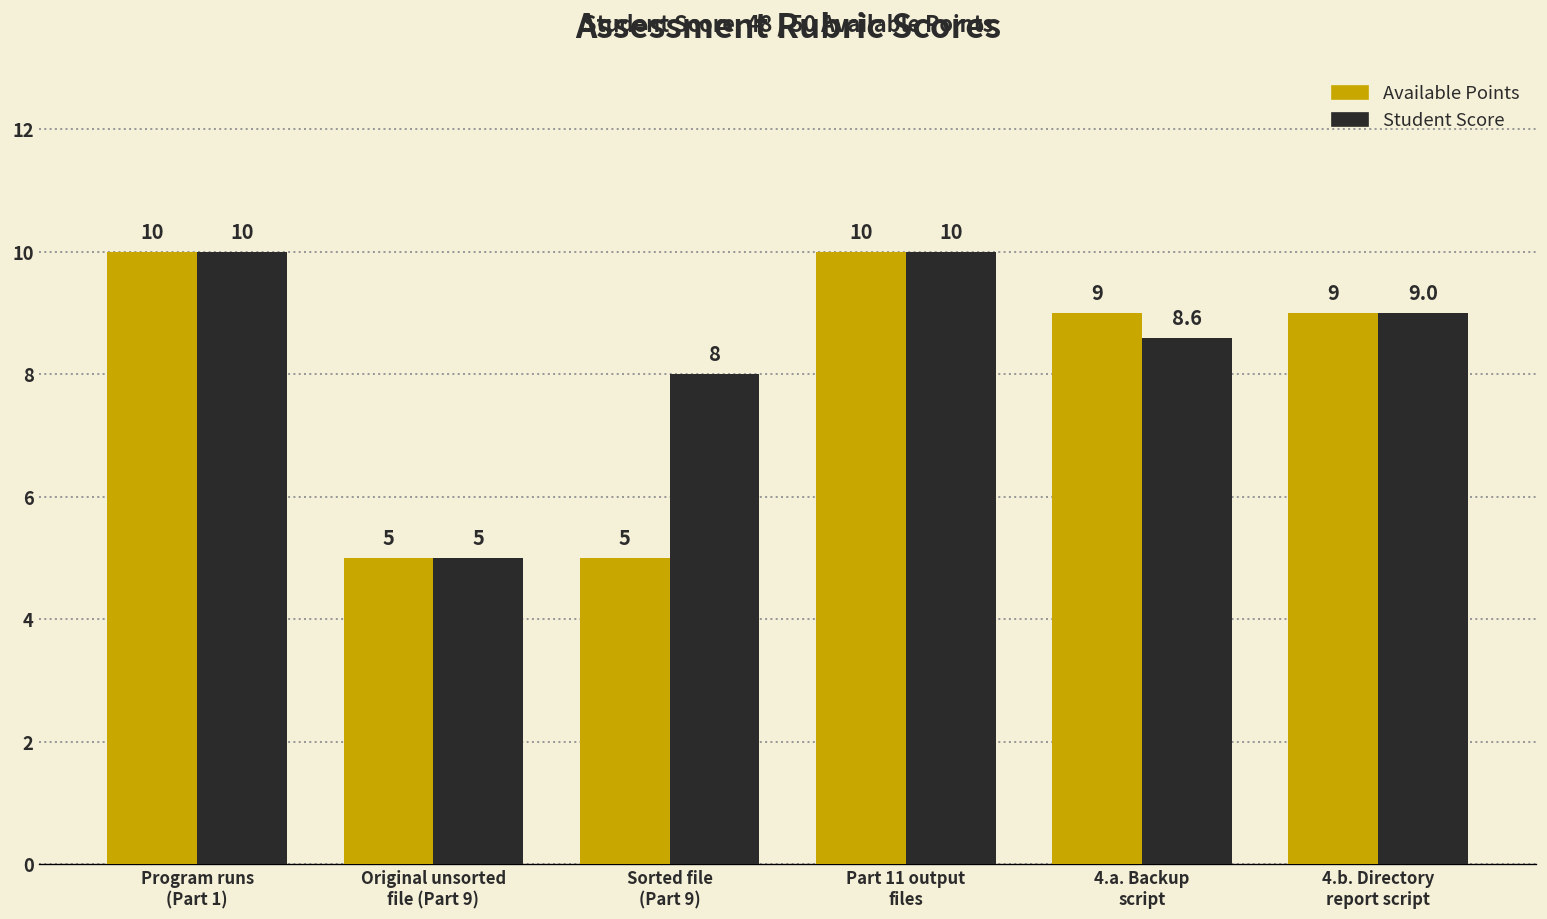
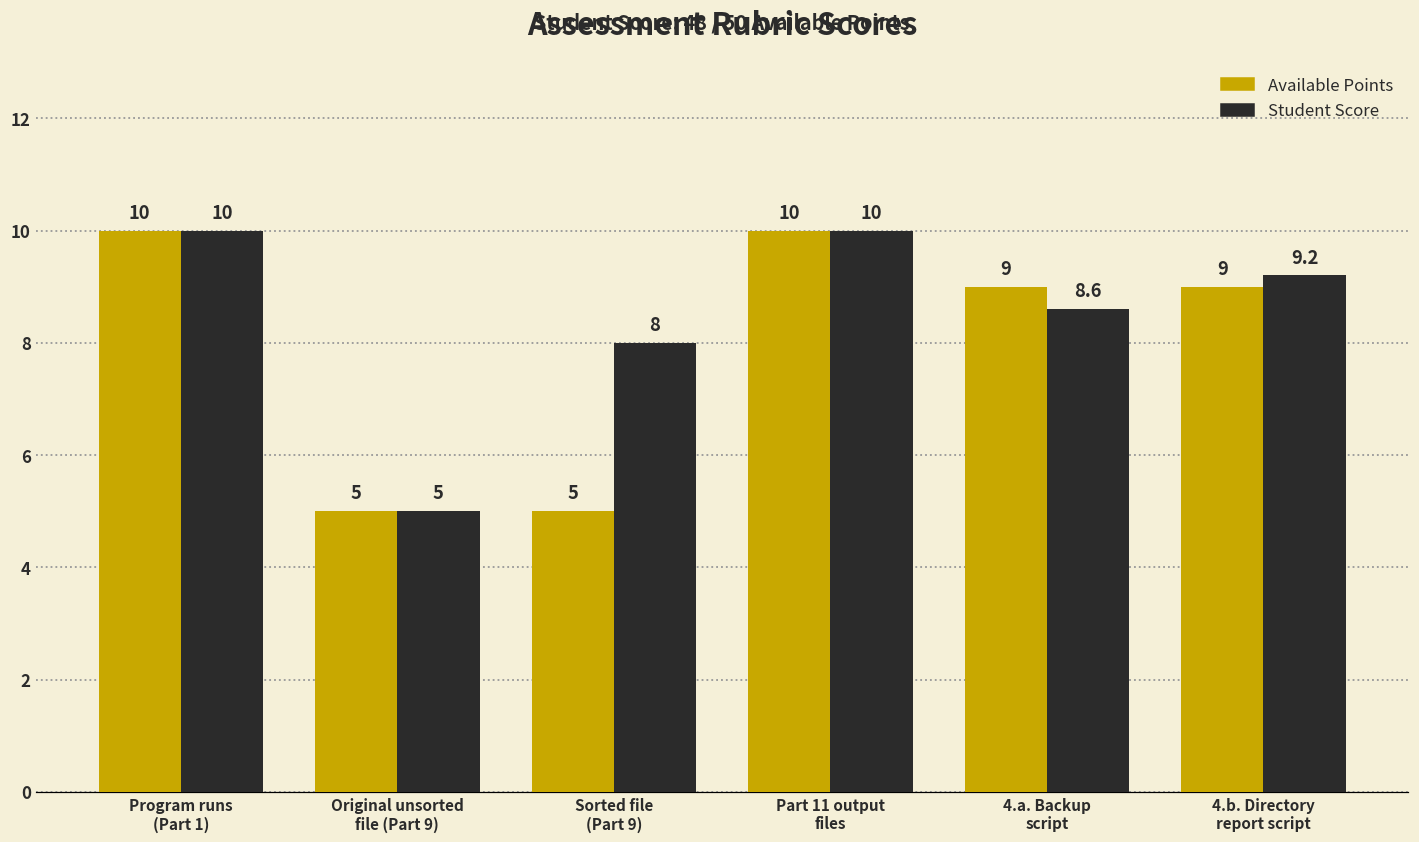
  {
    "Available Points": {
      "Program runs (Part 1)": 10,
      "Original unsorted file (Part 9)": 5,
      "Sorted file (Part 9)": 5,
      "Part 11 output files": 10,
      "4.a. Backup script": 9,
      "4.b. Directory report script": 9
    },
    "Student Score": {
      "Program runs (Part 1)": 10,
      "Original unsorted file (Part 9)": 5,
      "Sorted file (Part 9)": 8,
      "Part 11 output files": 10,
      "4.a. Backup script": 8.6,
-     "4.b. Directory report script": 9.0
+     "4.b. Directory report script": 9.2
    }
  }
